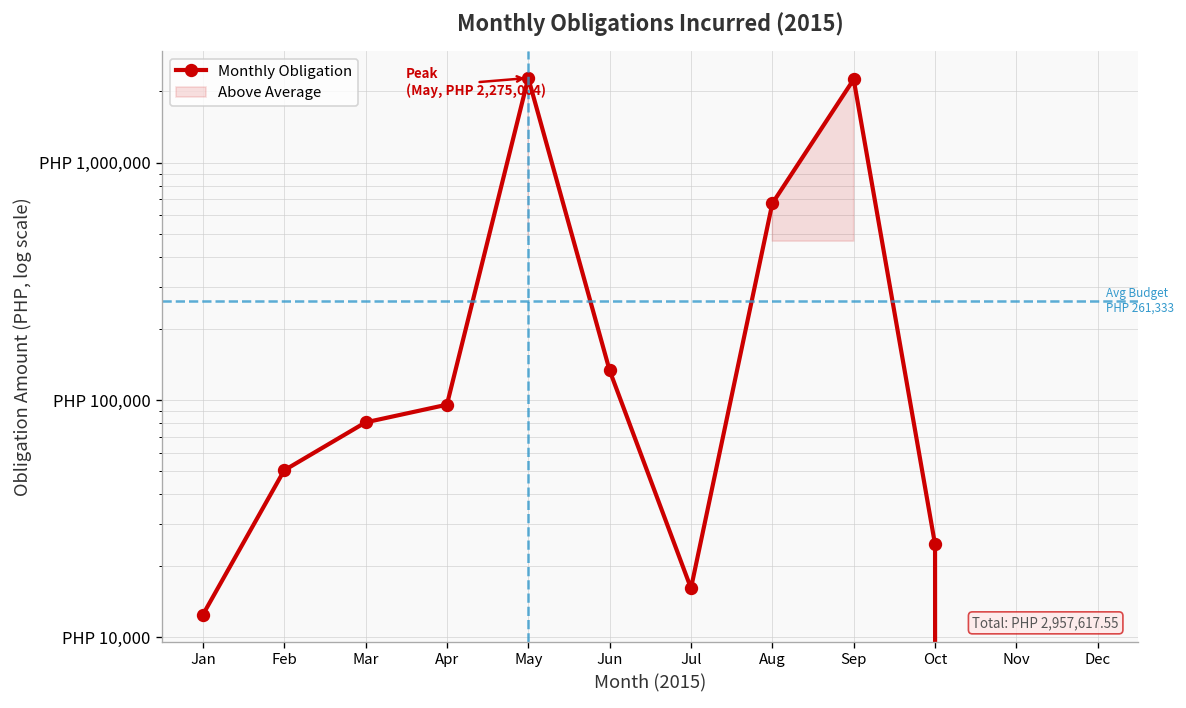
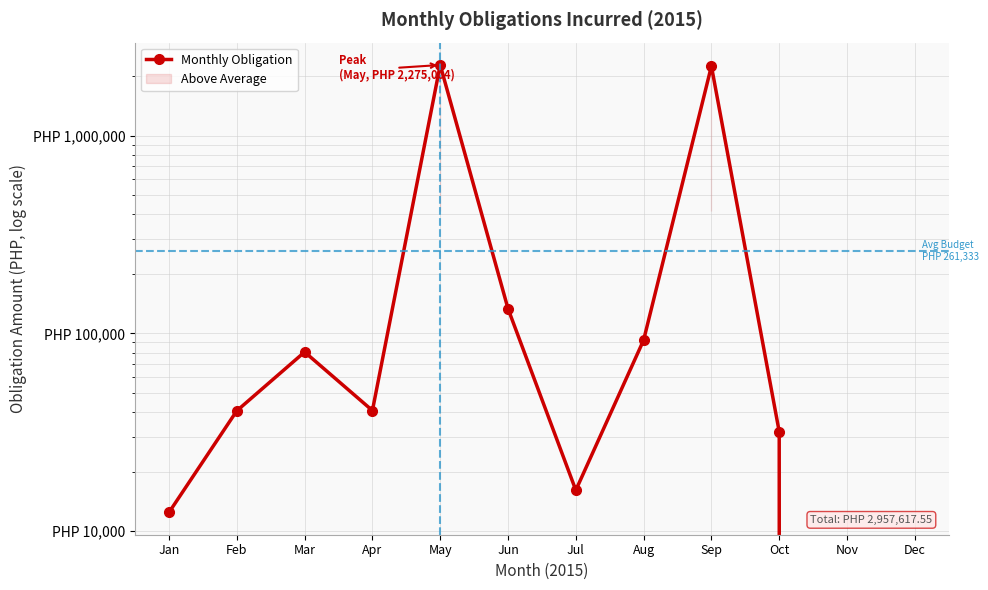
  {
    "Jan": "PHP 12,000",
-   "Feb": "PHP 51,000",
+   "Feb": "PHP 41,000",
    "Mar": "PHP 80,000",
-   "Apr": "PHP 100,000",
+   "Apr": "PHP 41,000",
    "Jun": "PHP 130,000",
    "Jul": "PHP 16,000",
-   "Aug": "PHP 670,000",
+   "Aug": "PHP 90,000",
    "Sep": "PHP 2,200,000",
-   "Oct": "PHP 25,000"
+   "Oct": "PHP 32,000"
  }
